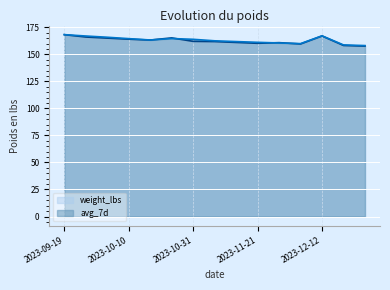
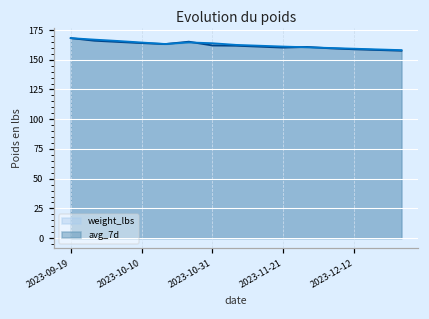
  {
    "weight_lbs": {
-     "2023-12-12": 167
+     "2023-12-12": 159
    },
    "avg_7d": {
-     "2023-12-12": 167
+     "2023-12-12": 159
    }
  }
